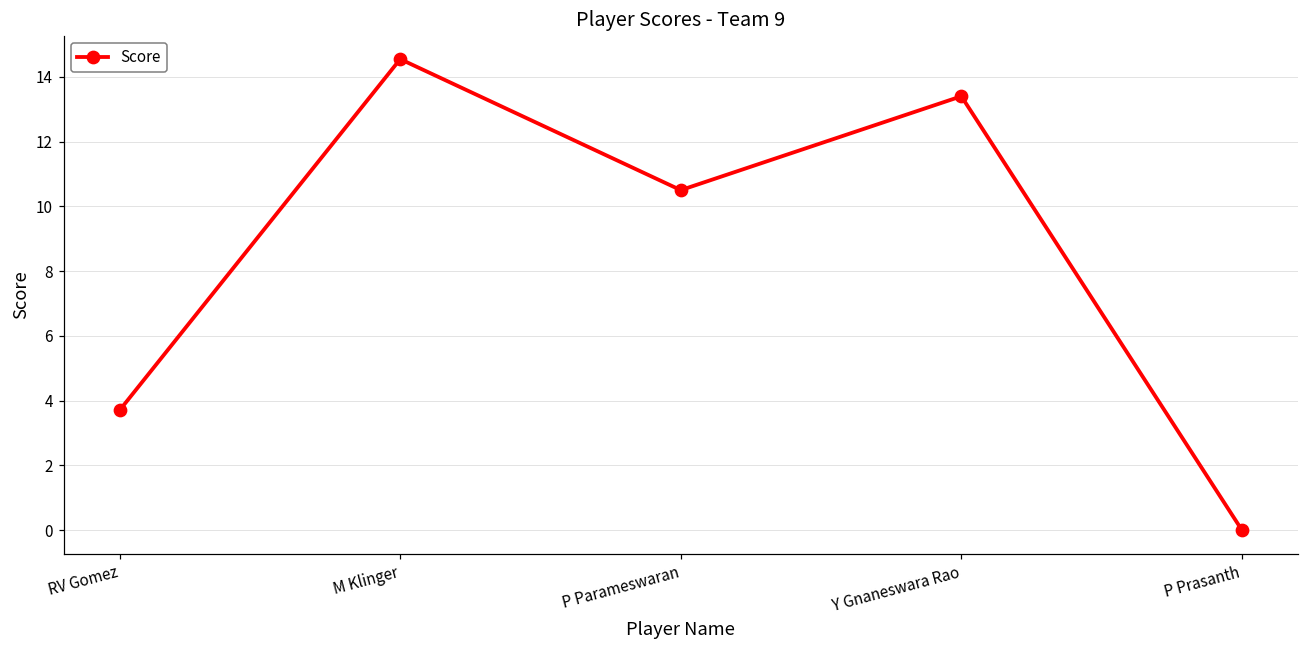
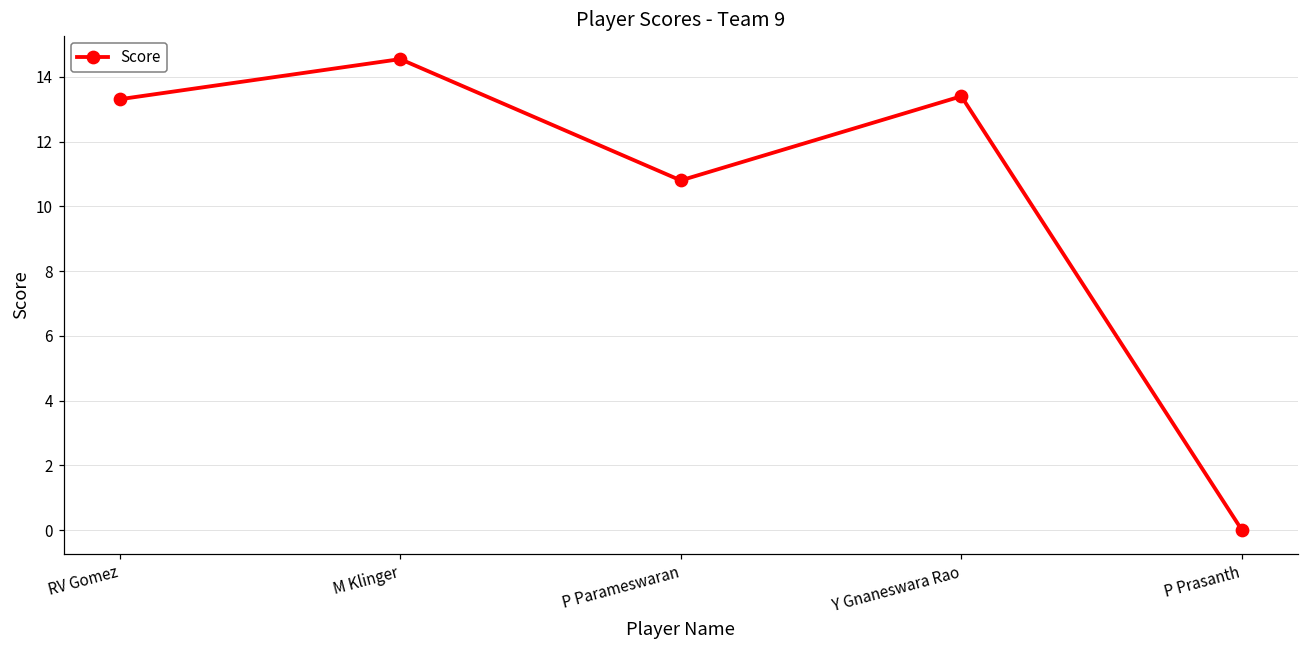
  {
-   "RV Gomez": 3.7,
+   "RV Gomez": 13.3,
    "M Klinger": 14.5,
-   "P Parameswaran": 10.5,
+   "P Parameswaran": 10.8,
    "Y Gnaneswara Rao": 13.4,
    "P Prasanth": 0.0
  }
